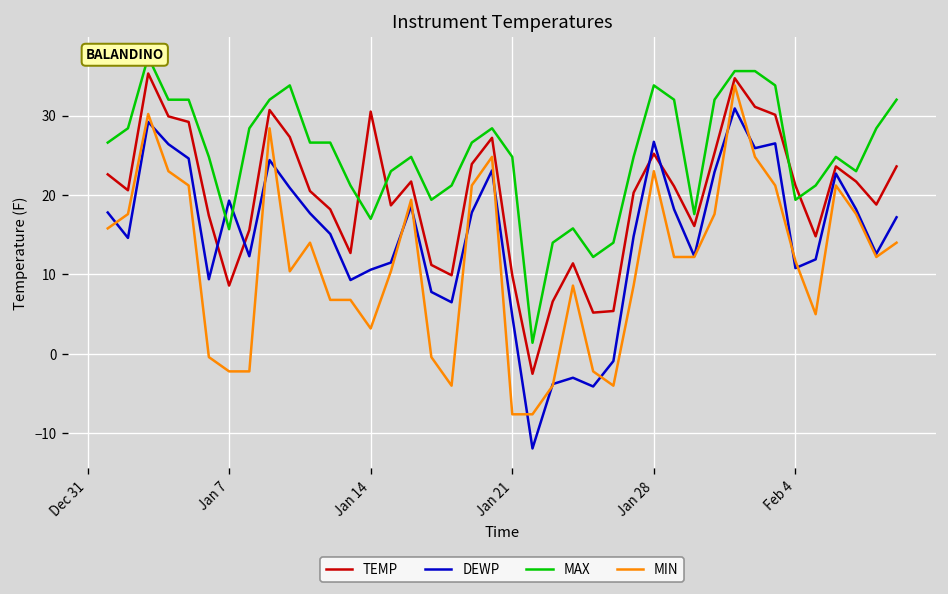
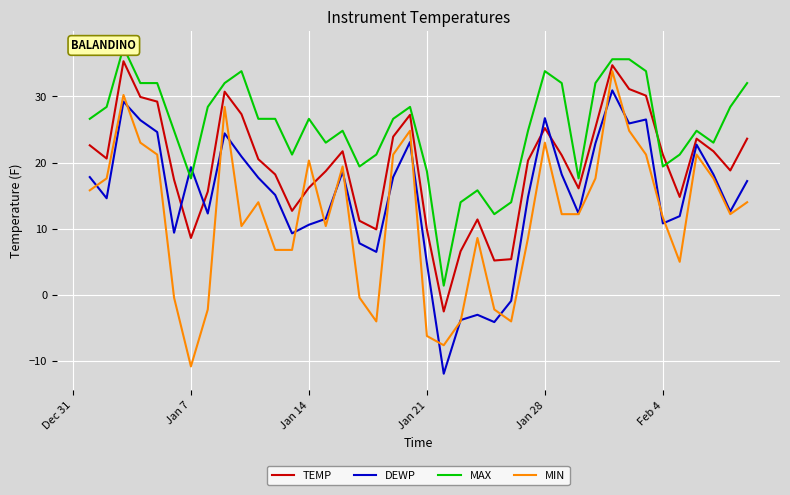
  {
    "TEMP": {
      "Jan 7": 9,
-     "Jan 14": 31,
+     "Jan 14": 16,
      "Jan 21": 10,
      "Jan 28": 25,
      "Feb 4": 21
    },
    "DEWP": {
      "Jan 7": 19,
      "Jan 14": 11,
      "Jan 21": 5,
      "Jan 28": 27,
      "Feb 4": 11
    },
    "MAX": {
-     "Jan 7": 16,
-     "Jan 14": 17,
-     "Jan 21": 25,
+     "Jan 7": 18,
+     "Jan 14": 27,
+     "Jan 21": 19,
      "Jan 28": 34,
      "Feb 4": 19
    },
    "MIN": {
-     "Jan 7": -2,
-     "Jan 14": 3,
-     "Jan 21": -8,
+     "Jan 7": -11,
+     "Jan 14": 20,
+     "Jan 21": -6,
      "Jan 28": 23,
      "Feb 4": 12
    }
  }
